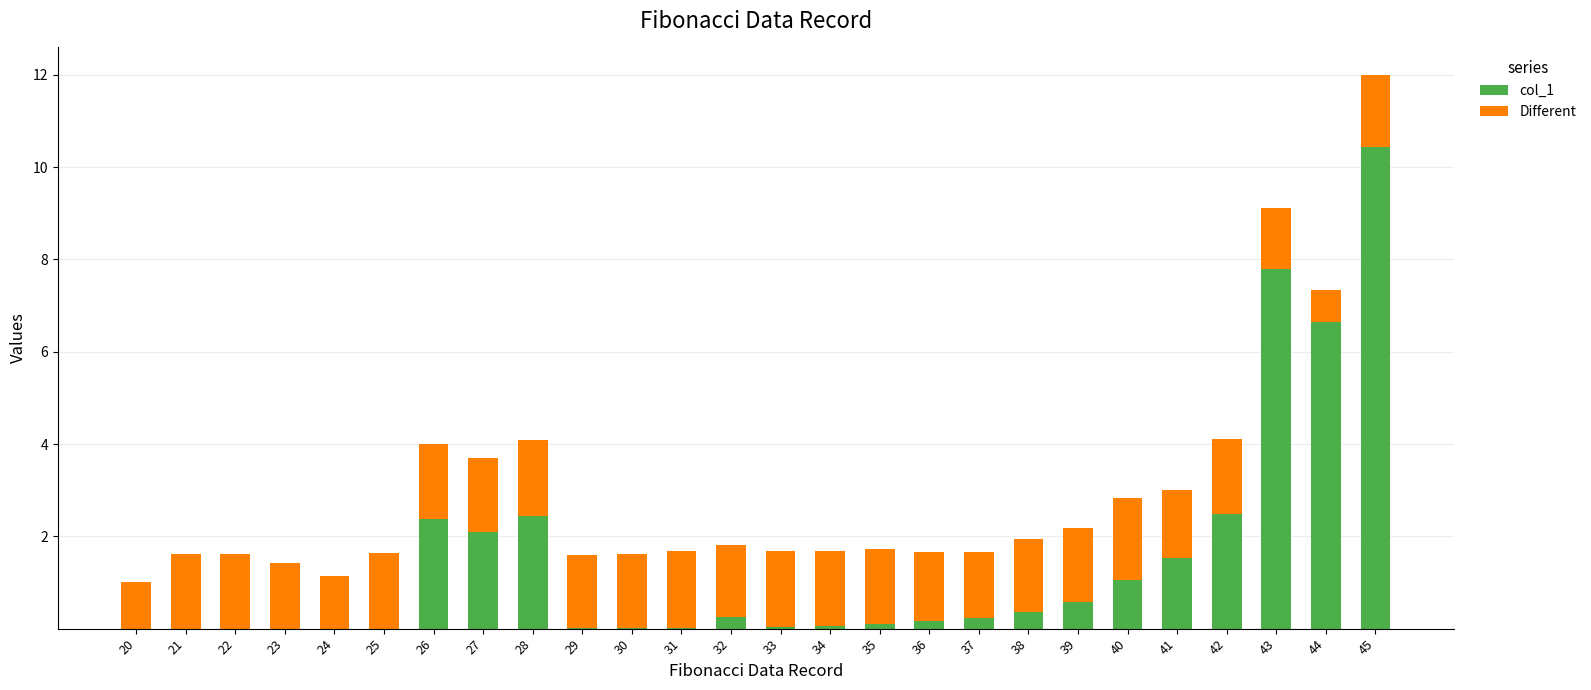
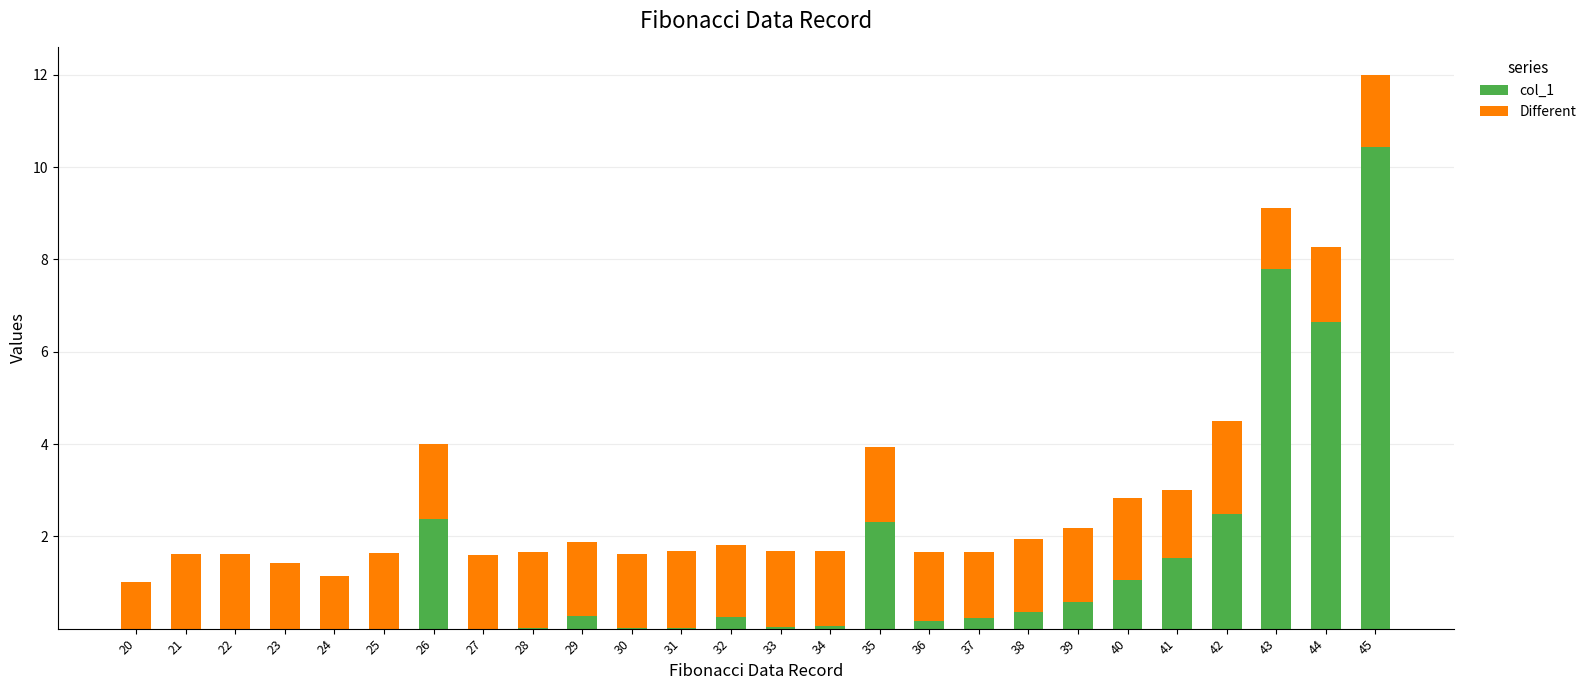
  {
    "col_1": {
      "26": 2.4,
-     "27": 2.1,
-     "28": 2.4,
-     "29": 0.0,
+     "27": 0.0,
+     "28": 0.0,
+     "29": 0.3,
      "32": 0.3,
      "34": 0.1,
-     "35": 0.1,
+     "35": 2.3,
      "36": 0.2,
      "37": 0.2,
      "38": 0.4,
      "39": 0.6,
      "40": 1.0,
      "41": 1.5,
      "42": 2.5,
      "43": 7.8,
      "44": 6.7,
      "45": 10.4
    },
    "Different": {
      "20": 1.0,
      "21": 1.6,
      "22": 1.6,
      "23": 1.4,
      "24": 1.1,
      "25": 1.6,
      "26": 1.6,
      "27": 1.6,
      "28": 1.7,
      "29": 1.6,
      "30": 1.6,
      "31": 1.7,
      "32": 1.6,
      "33": 1.6,
      "34": 1.6,
      "35": 1.6,
      "36": 1.5,
      "37": 1.4,
      "38": 1.6,
      "39": 1.6,
      "40": 1.8,
      "41": 1.5,
-     "42": 1.6,
+     "42": 2.0,
      "43": 1.3,
-     "44": 0.7,
+     "44": 1.6,
      "45": 1.6
    }
  }
